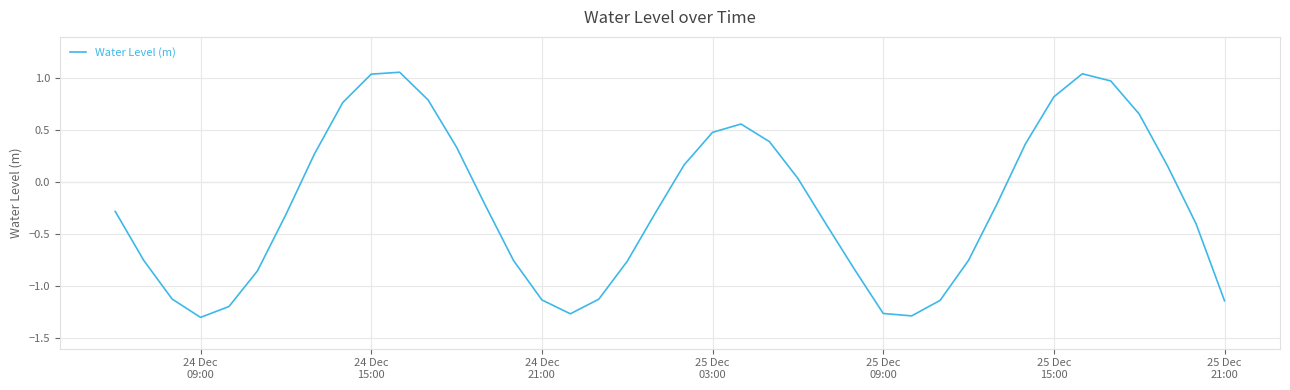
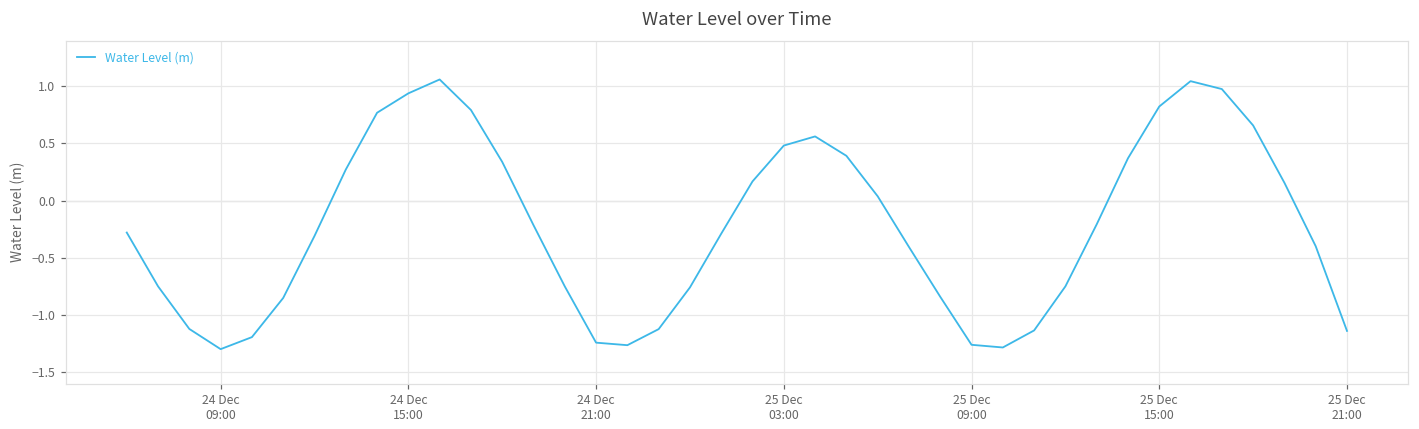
  {
    "24 Dec 09:00": -1.30,
-   "24 Dec 15:00": 1.04,
-   "24 Dec 21:00": -1.13,
+   "24 Dec 15:00": 0.94,
+   "24 Dec 21:00": -1.24,
    "25 Dec 03:00": 0.48,
    "25 Dec 09:00": -1.26,
    "25 Dec 15:00": 0.82,
    "25 Dec 21:00": -1.14
  }
